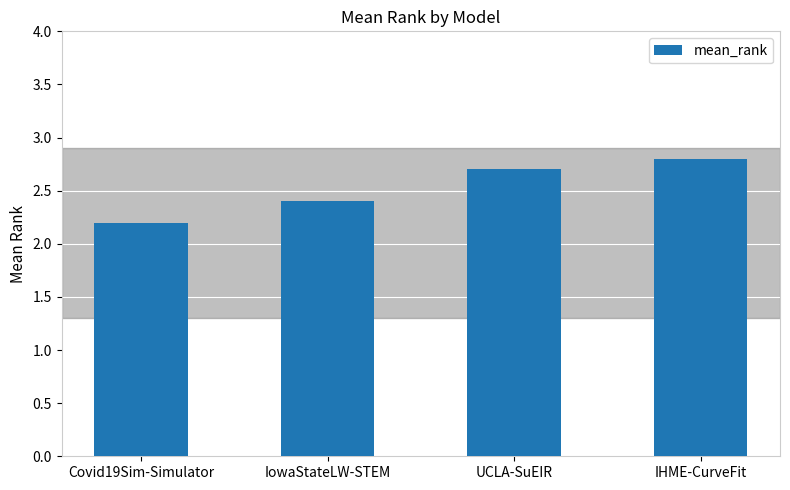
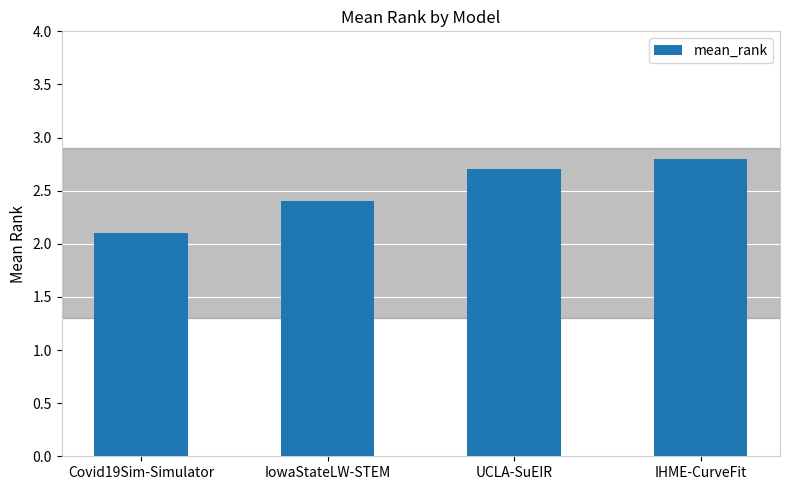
  {
-   "Covid19Sim-Simulator": 2.2,
+   "Covid19Sim-Simulator": 2.1,
    "IowaStateLW-STEM": 2.4,
    "UCLA-SuEIR": 2.7,
    "IHME-CurveFit": 2.8
  }
